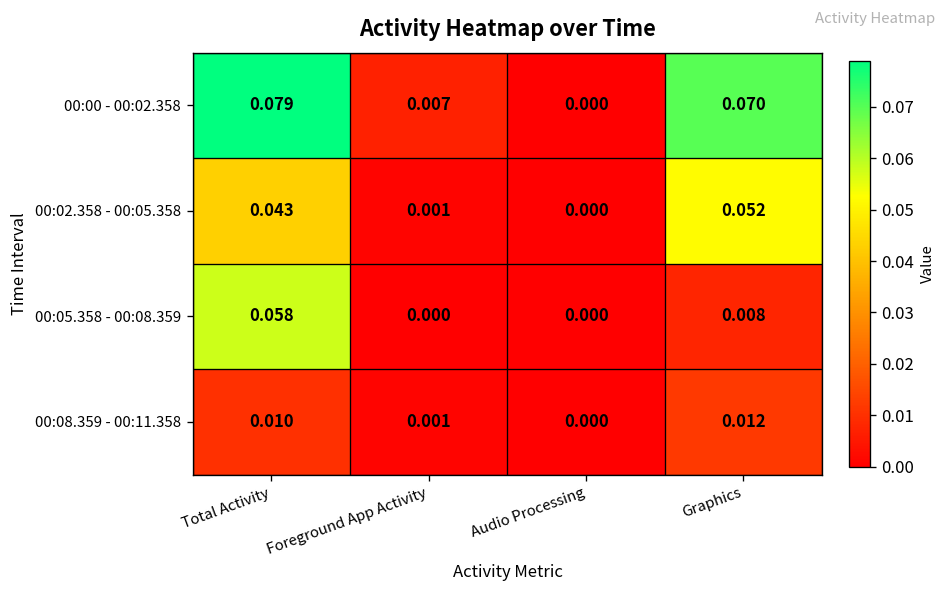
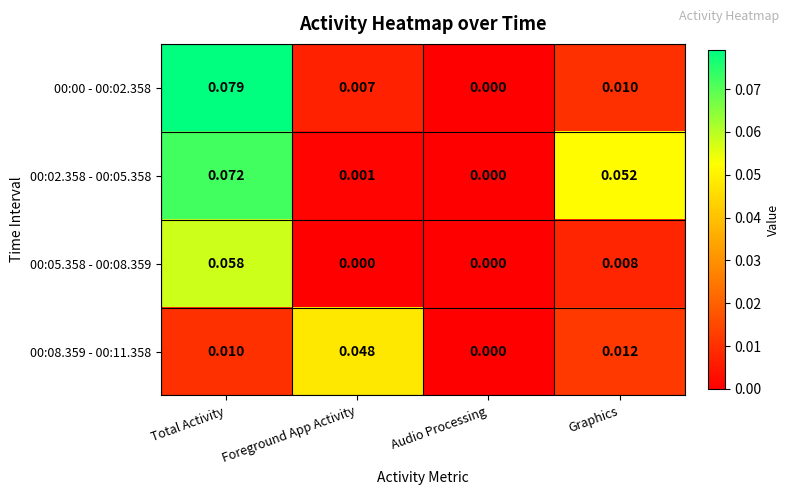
  {
    "00:00 - 00:02.358": {
      "Total Activity": 0.079,
      "Foreground App Activity": 0.007,
      "Audio Processing": 0.000,
-     "Graphics": 0.070
+     "Graphics": 0.010
    },
    "00:02.358 - 00:05.358": {
-     "Total Activity": 0.043,
+     "Total Activity": 0.072,
      "Foreground App Activity": 0.001,
      "Audio Processing": 0.000,
      "Graphics": 0.052
    },
    "00:05.358 - 00:08.359": {
      "Total Activity": 0.058,
      "Foreground App Activity": 0.000,
      "Audio Processing": 0.000,
      "Graphics": 0.008
    },
    "00:08.359 - 00:11.358": {
      "Total Activity": 0.010,
-     "Foreground App Activity": 0.001,
+     "Foreground App Activity": 0.048,
      "Audio Processing": 0.000,
      "Graphics": 0.012
    }
  }
